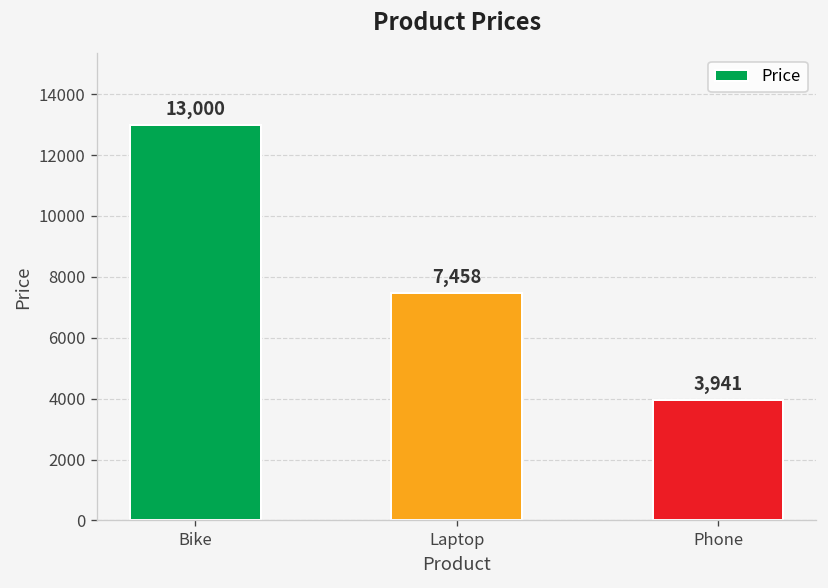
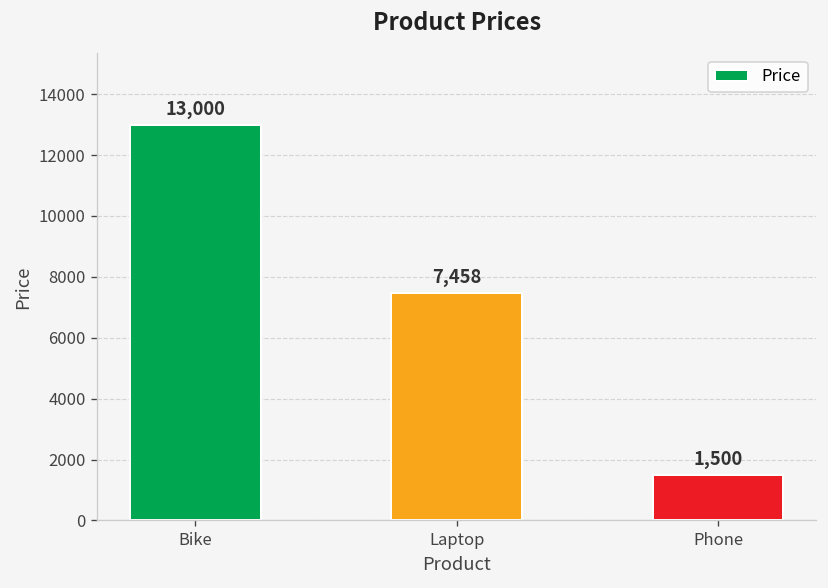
  {
    "Bike": "13,000",
    "Laptop": "7,458",
-   "Phone": "3,941"
+   "Phone": "1,500"
  }
